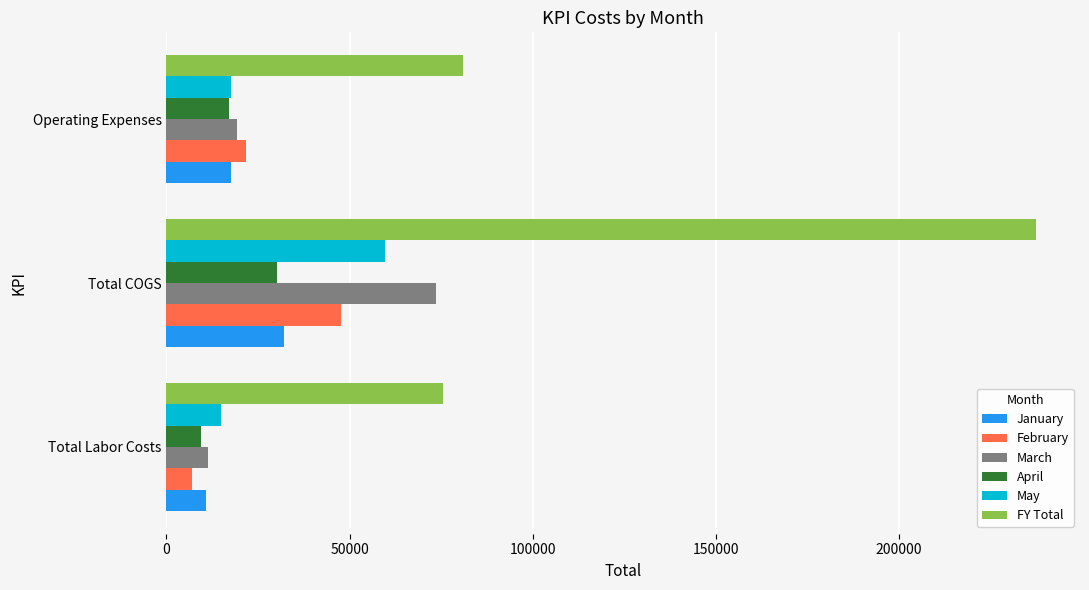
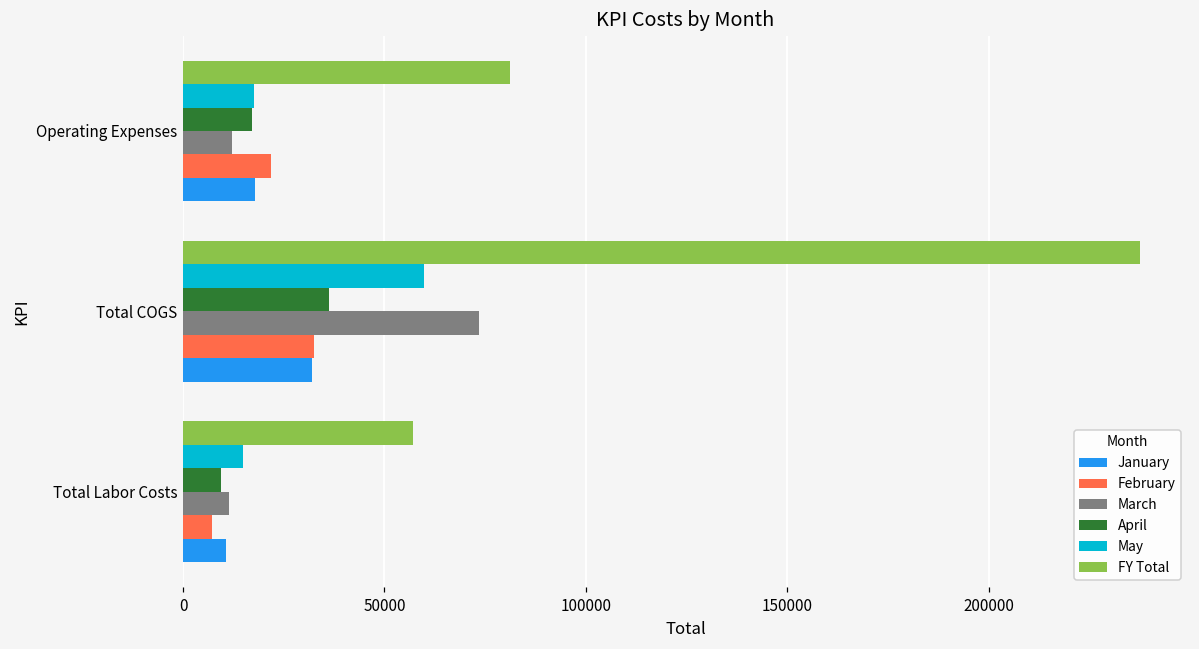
  {
    "February": {
      "Operating Expenses": 22000,
-     "Total COGS": 48000,
+     "Total COGS": 32000,
      "Total Labor Costs": 7000
    },
    "March": {
-     "Operating Expenses": 19000,
+     "Operating Expenses": 12000,
      "Total COGS": 74000,
      "Total Labor Costs": 11000
    },
    "April": {
      "Operating Expenses": 17000,
-     "Total COGS": 30000,
+     "Total COGS": 36000,
      "Total Labor Costs": 9000
    },
    "FY Total": {
      "Operating Expenses": 81000,
      "Total COGS": 238000,
-     "Total Labor Costs": 75000
+     "Total Labor Costs": 57000
    }
  }
